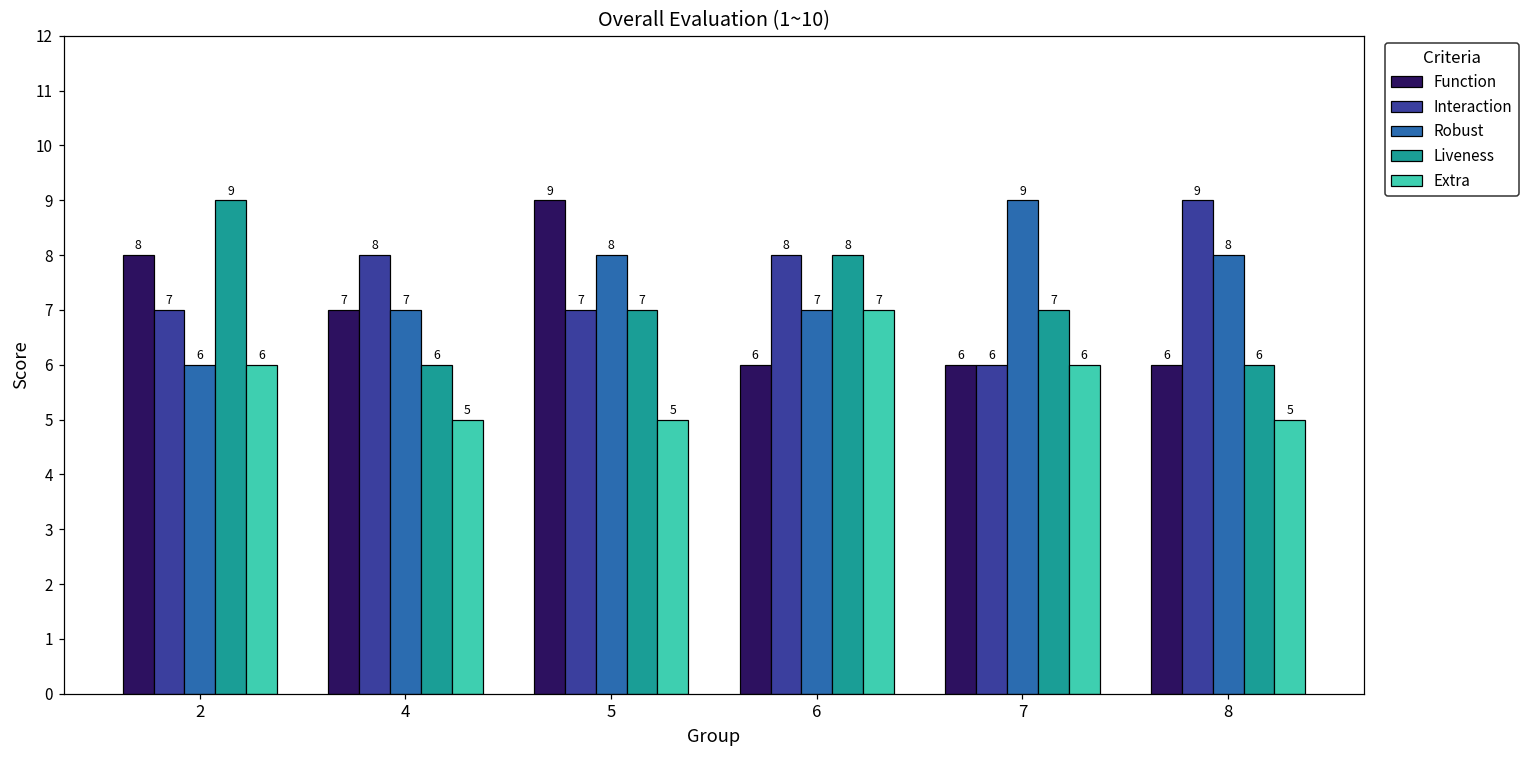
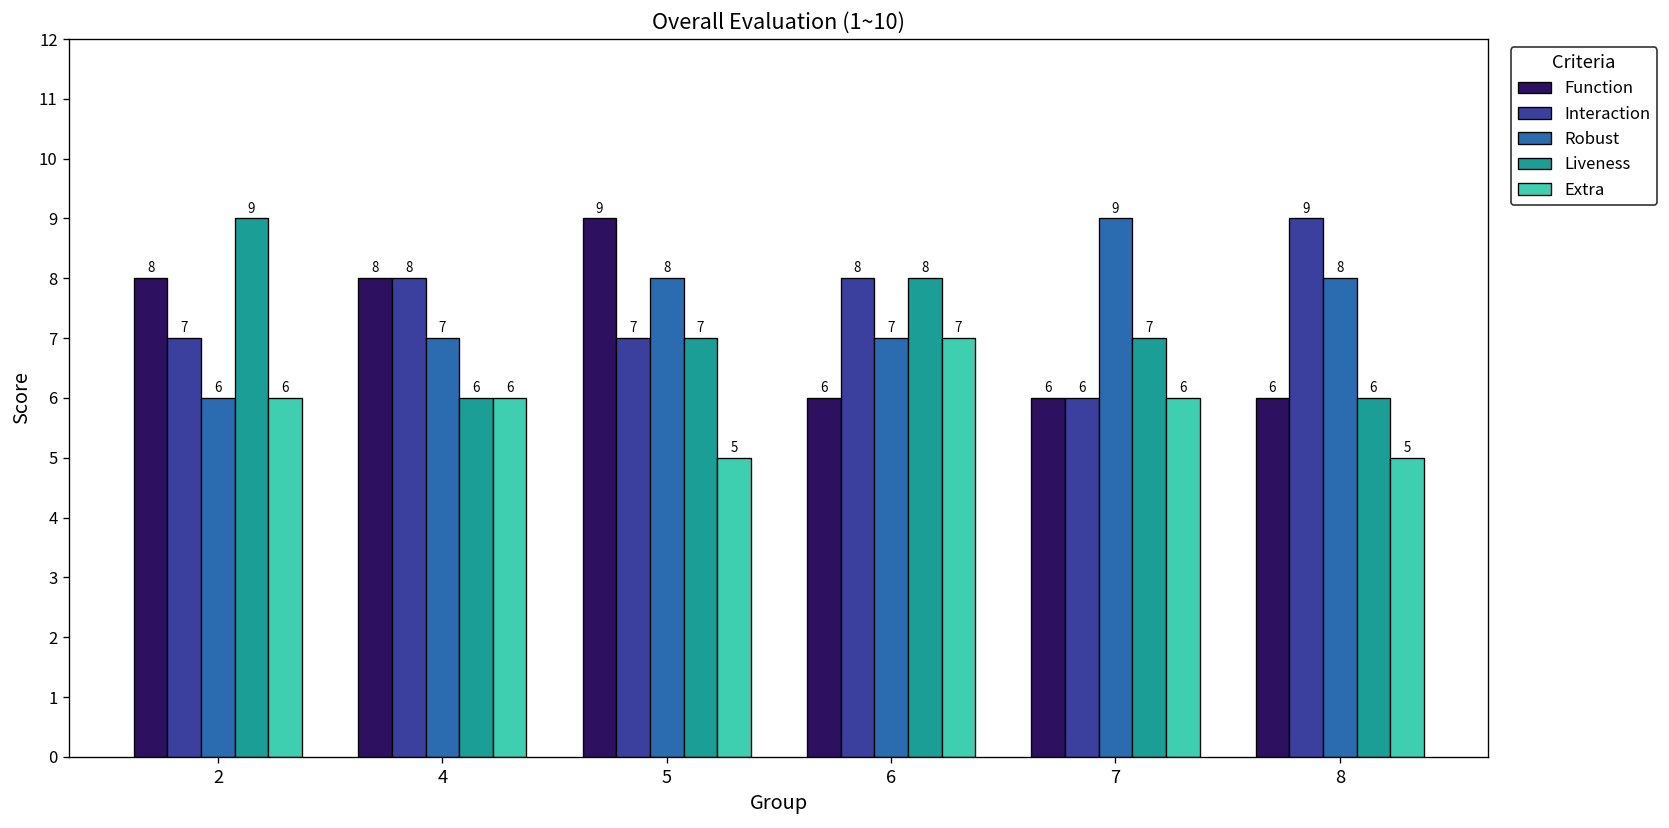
  {
    "Function": {
      "2": 8,
-     "4": 7,
+     "4": 8,
      "5": 9,
      "6": 6,
      "7": 6,
      "8": 6
    },
    "Extra": {
      "2": 6,
-     "4": 5,
+     "4": 6,
      "5": 5,
      "6": 7,
      "7": 6,
      "8": 5
    }
  }
